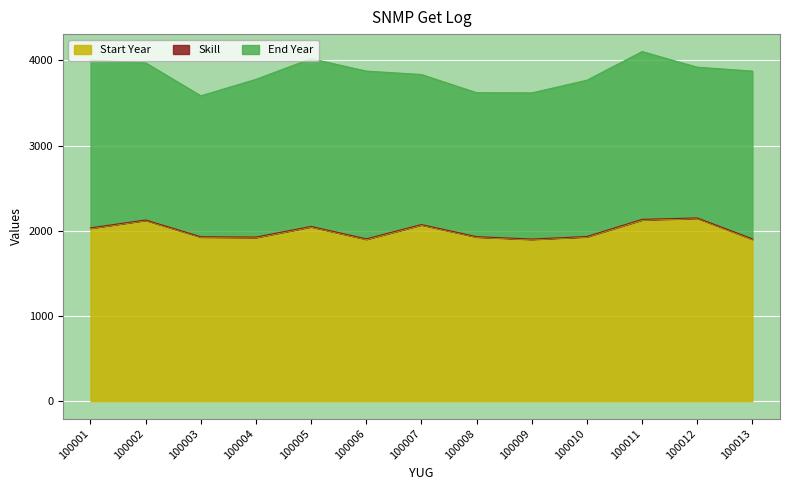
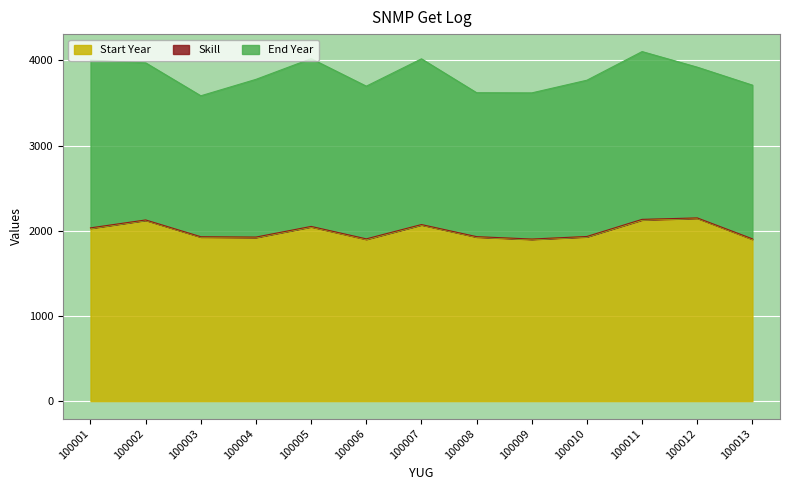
  {
    "End Year": {
      "100002": 1800,
      "100003": 1700,
      "100004": 1900,
-     "100006": 2000,
-     "100007": 1800,
+     "100006": 1800,
+     "100007": 1900,
      "100008": 1700,
      "100009": 1700,
      "100010": 1800,
      "100011": 2000,
      "100012": 1800,
-     "100013": 2000
+     "100013": 1800
    }
  }
